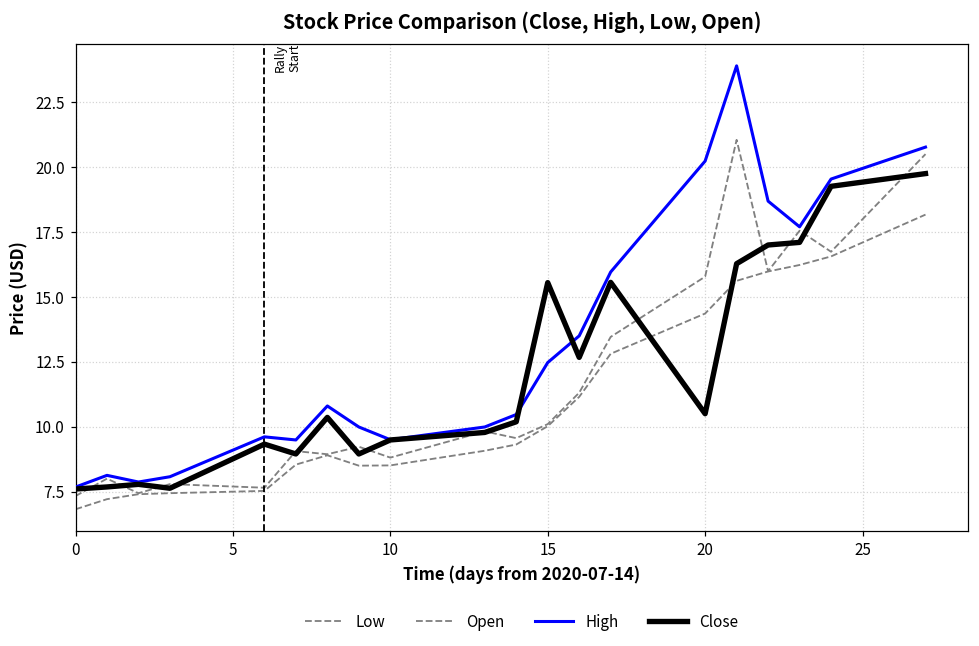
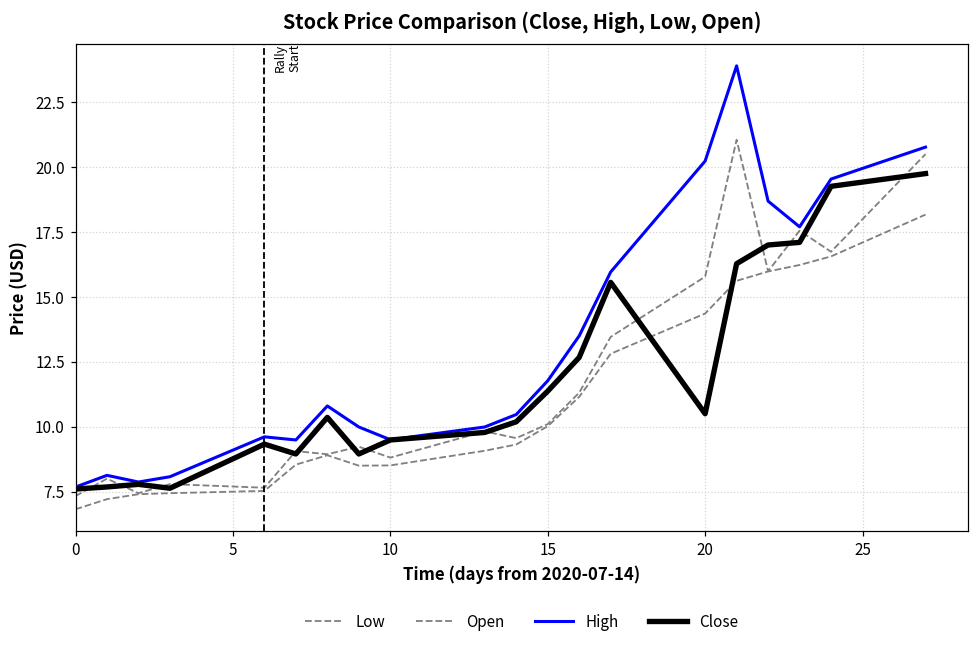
  {
    "High": {
-     "15": 12.5,
+     "15": 11.8,
      "20": 20.2
    },
    "Close": {
-     "15": 15.6,
+     "15": 11.4,
      "20": 10.5
    }
  }
